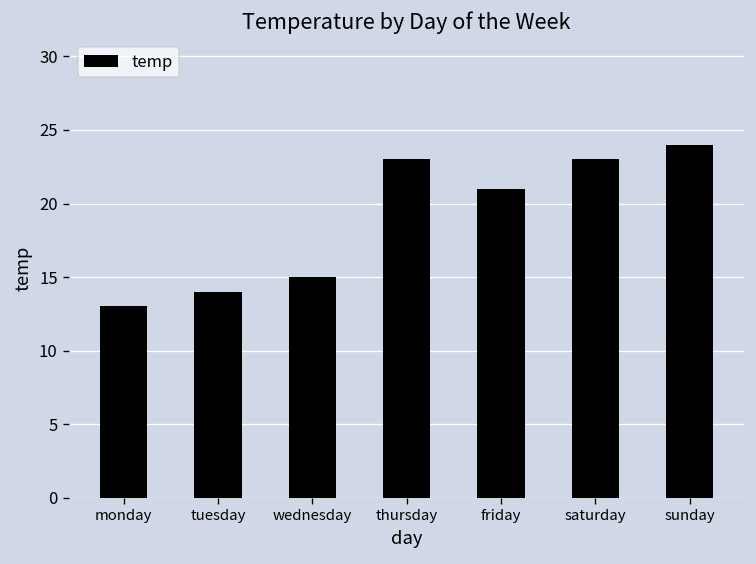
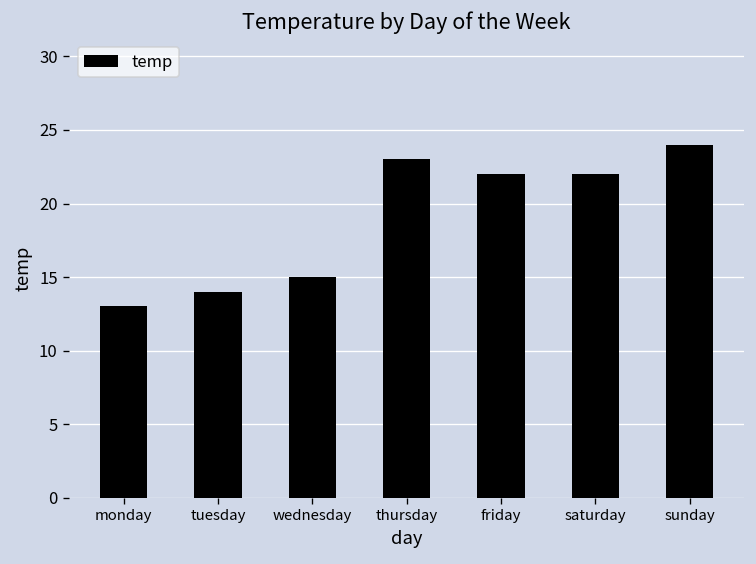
  {
    "monday": 13,
    "tuesday": 14,
    "wednesday": 15,
    "thursday": 23,
-   "friday": 21,
-   "saturday": 23,
+   "friday": 22,
+   "saturday": 22,
    "sunday": 24
  }
